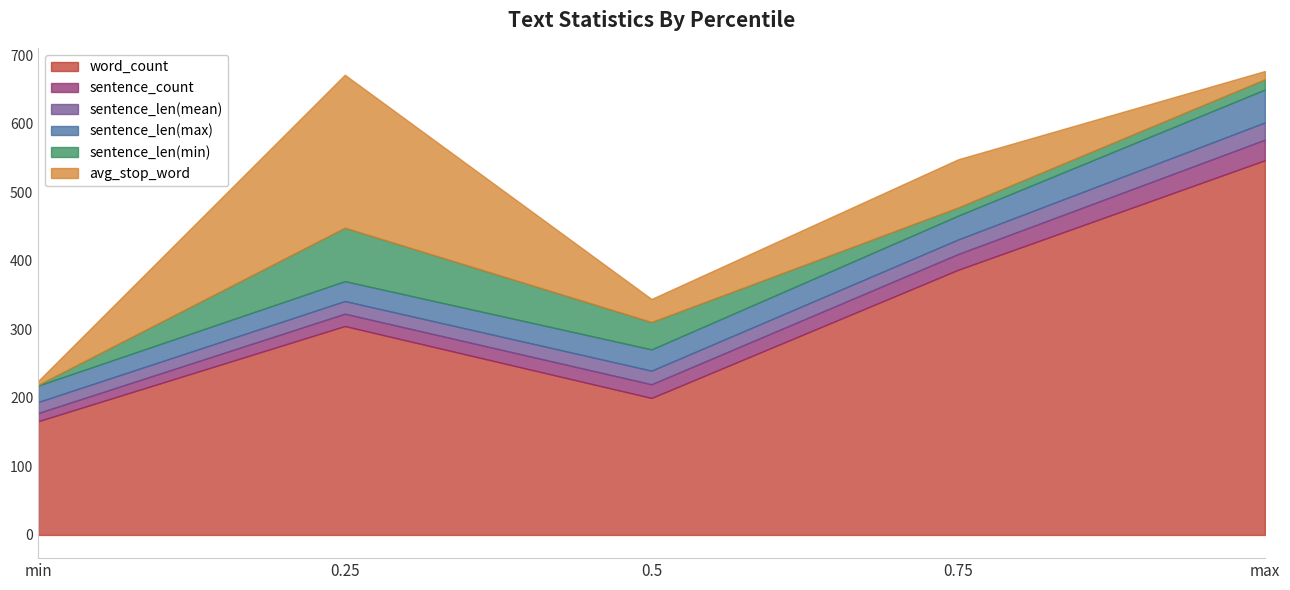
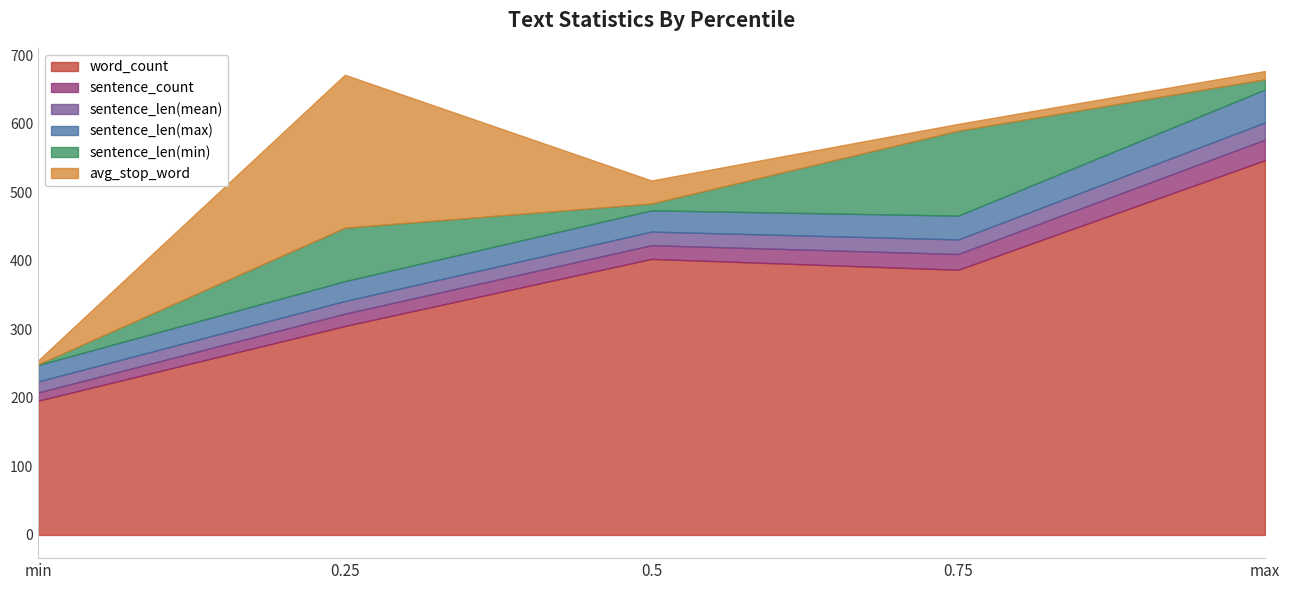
  {
    "word_count": {
-     "min": 170,
+     "min": 200,
      "0.25": 310,
-     "0.5": 200,
+     "0.5": 400,
      "0.75": 390,
      "max": 550
    },
    "sentence_len(min)": {
      "0.25": 80,
-     "0.5": 40,
-     "0.75": 10,
+     "0.5": 10,
+     "0.75": 120,
      "max": 20
    },
    "avg_stop_word": {
      "min": 10,
      "0.25": 220,
      "0.5": 30,
-     "0.75": 70,
+     "0.75": 10,
      "max": 10
    }
  }
